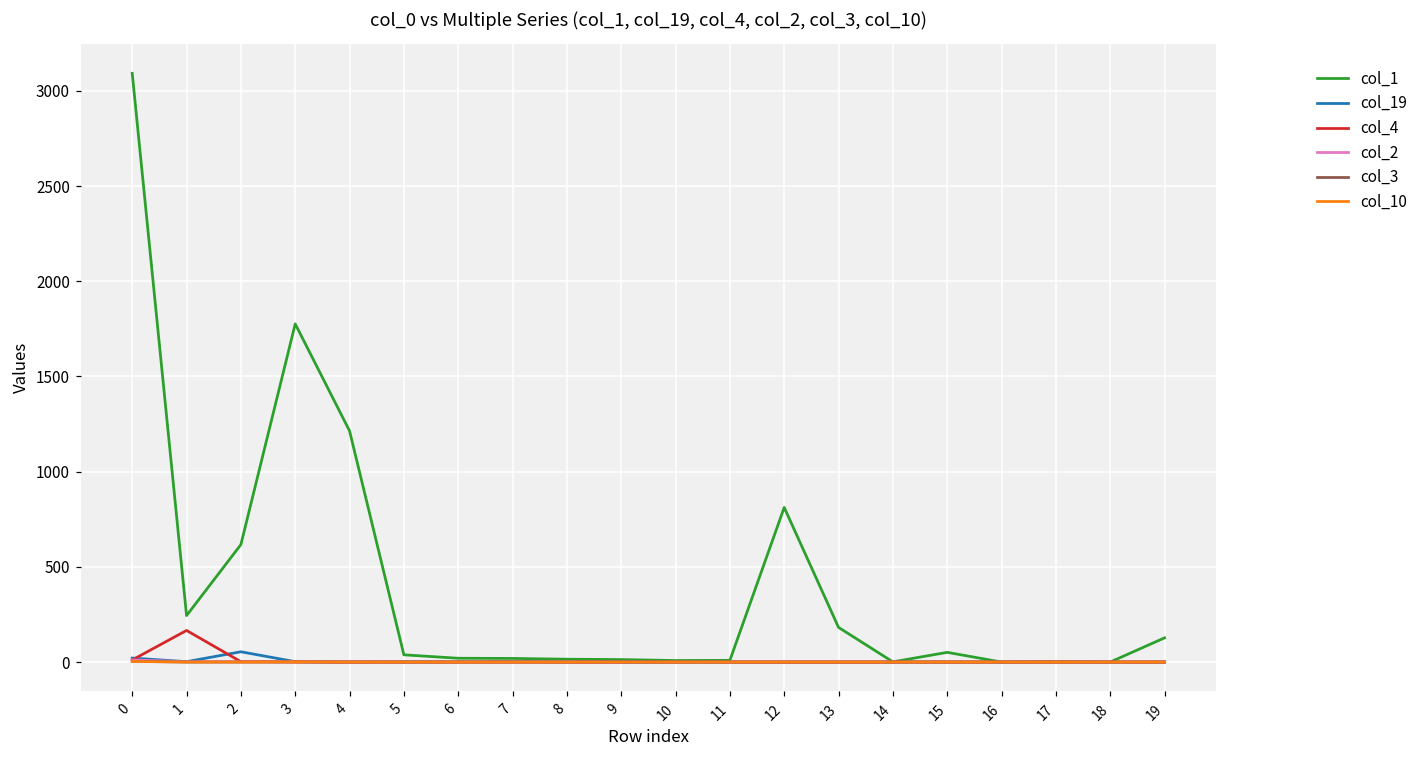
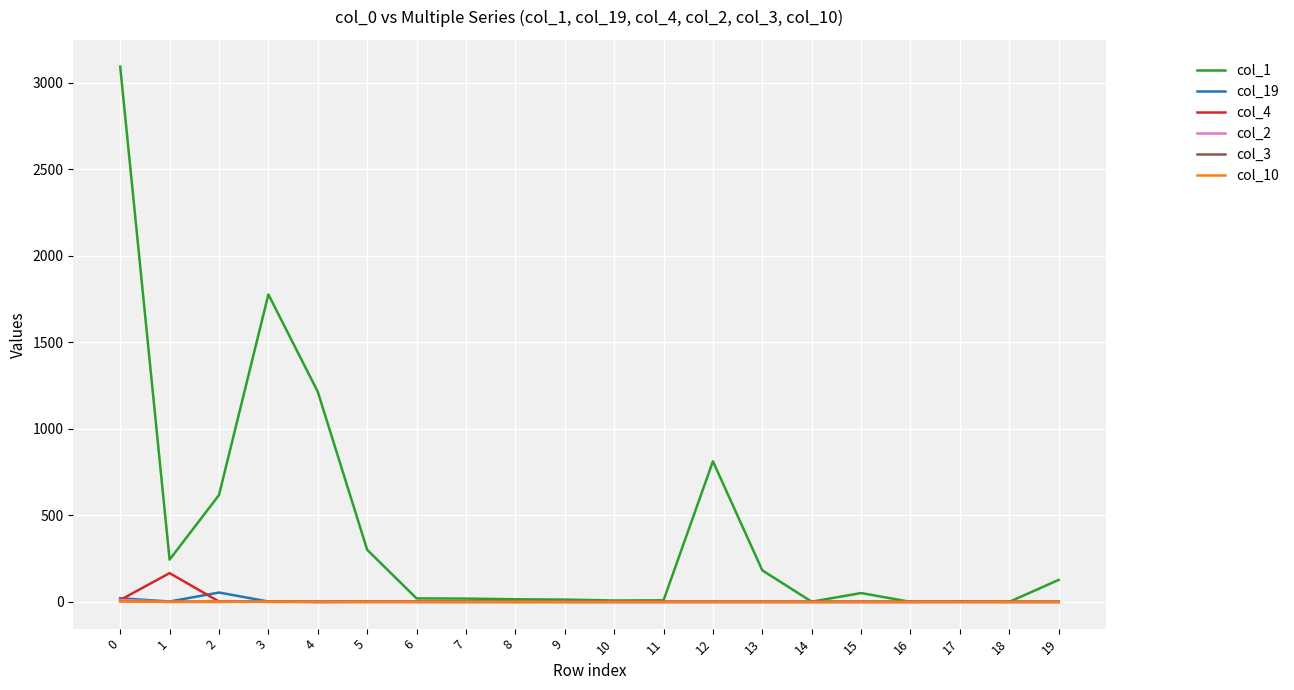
  {
    "col_1": {
      "0": 3090,
      "1": 240,
      "2": 620,
      "3": 1780,
      "4": 1210,
-     "5": 40,
+     "5": 300,
      "6": 20,
      "7": 20,
      "8": 20,
      "12": 810,
      "13": 180,
      "15": 50,
      "19": 130
    },
    "col_19": {
      "2": 50
    },
    "col_4": {
      "1": 170
    }
  }
